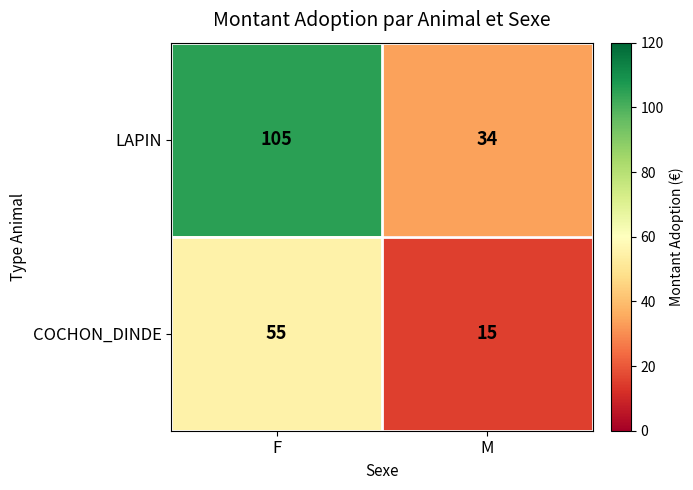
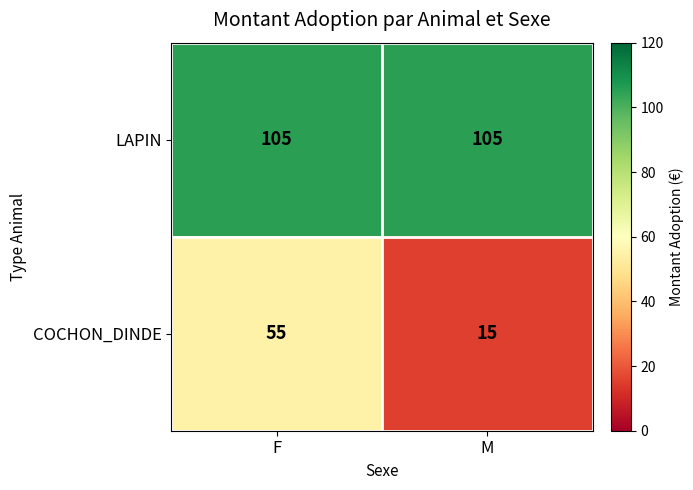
  {
    "LAPIN": {
      "F": 105,
-     "M": 34
+     "M": 105
    },
    "COCHON_DINDE": {
      "F": 55,
      "M": 15
    }
  }
